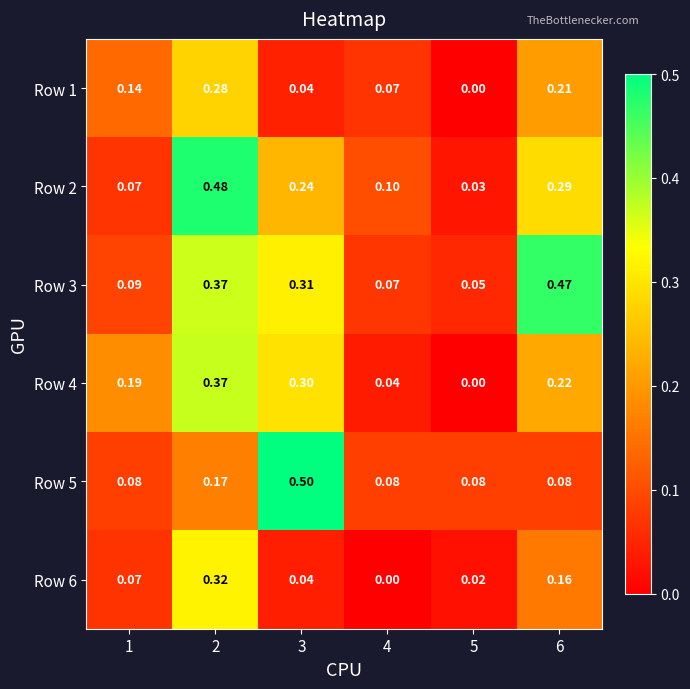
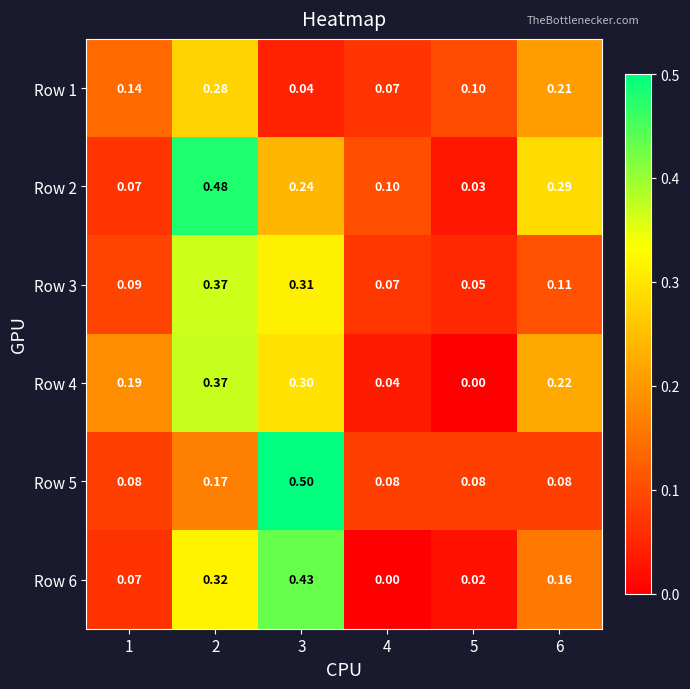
  {
    "Row 1": {
      "1": 0.14,
      "2": 0.28,
      "3": 0.04,
      "4": 0.07,
-     "5": 0.00,
+     "5": 0.10,
      "6": 0.21
    },
    "Row 2": {
      "1": 0.07,
      "2": 0.48,
      "3": 0.24,
      "4": 0.10,
      "5": 0.03,
      "6": 0.29
    },
    "Row 3": {
      "1": 0.09,
      "2": 0.37,
      "3": 0.31,
      "4": 0.07,
      "5": 0.05,
-     "6": 0.47
+     "6": 0.11
    },
    "Row 4": {
      "1": 0.19,
      "2": 0.37,
      "3": 0.30,
      "4": 0.04,
      "5": 0.00,
      "6": 0.22
    },
    "Row 5": {
      "1": 0.08,
      "2": 0.17,
      "3": 0.50,
      "4": 0.08,
      "5": 0.08,
      "6": 0.08
    },
    "Row 6": {
      "1": 0.07,
      "2": 0.32,
-     "3": 0.04,
+     "3": 0.43,
      "4": 0.00,
      "5": 0.02,
      "6": 0.16
    }
  }
